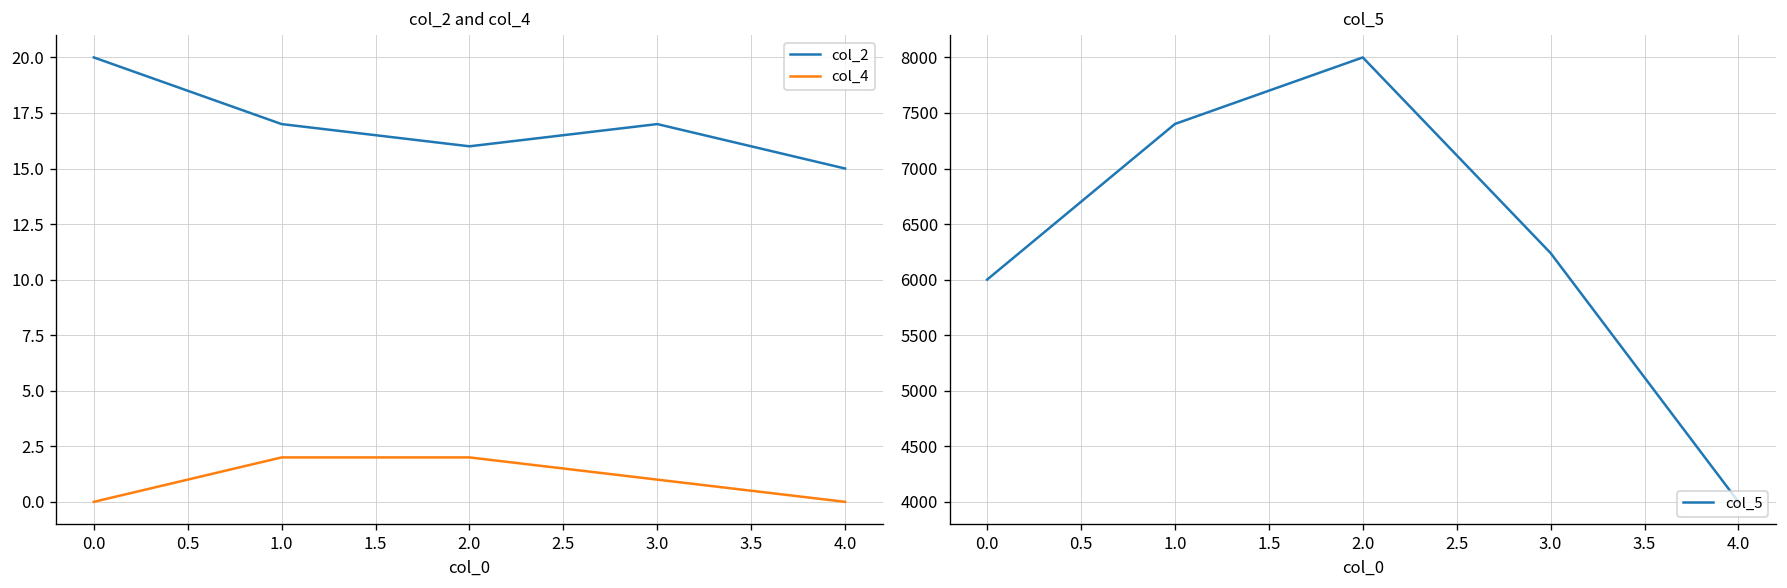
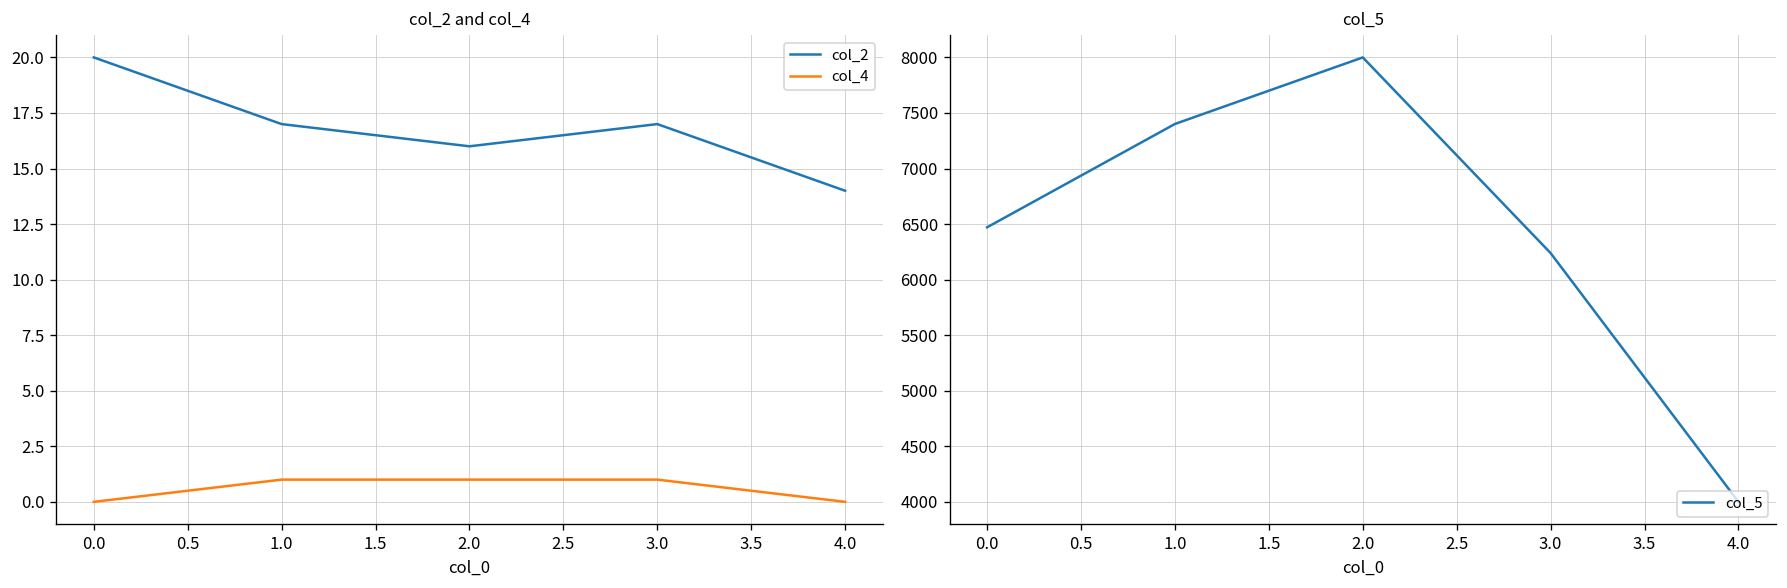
  {
    "col_2 and col_4": {
      "col_2": {
        "0.0": 20,
        "1.0": 17,
        "2.0": 16,
        "3.0": 17,
-       "4.0": 15
+       "4.0": 14
      },
      "col_4": {
        "0.0": 0,
-       "1.0": 2,
-       "2.0": 2,
+       "1.0": 1,
+       "2.0": 1,
        "3.0": 1,
        "4.0": 0
      }
    },
    "col_5": {
-     "0.0": 6000,
+     "0.0": 6500,
      "1.0": 7400,
      "2.0": 8000,
      "3.0": 6200
    }
  }
